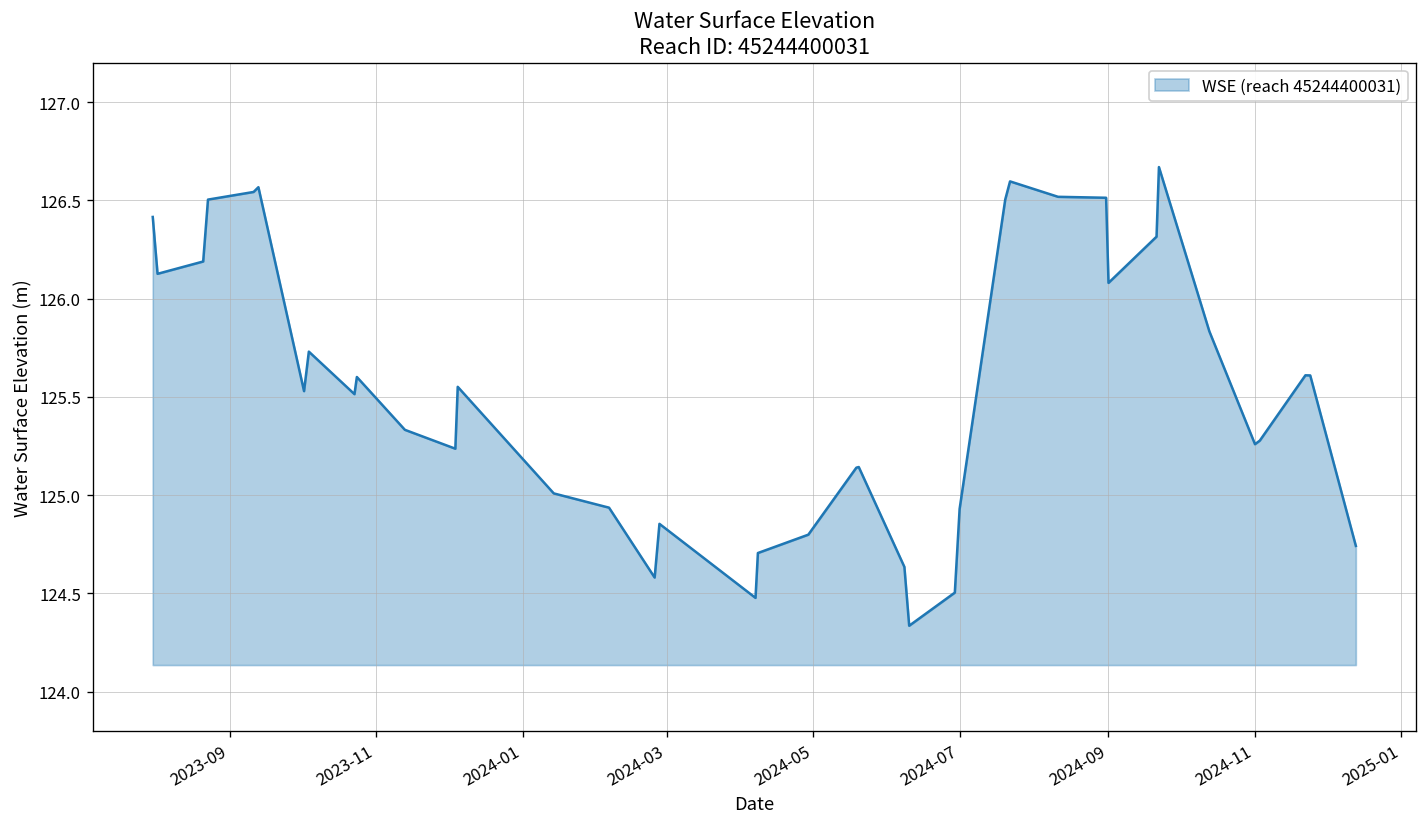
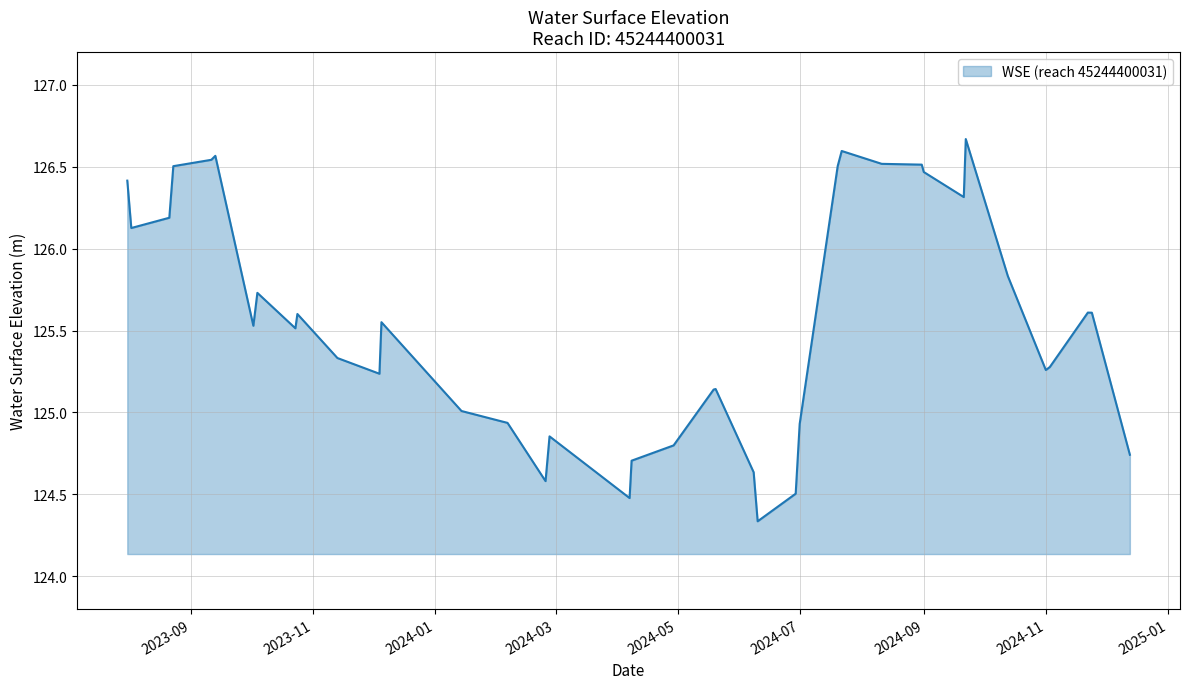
  {
    "2024-07": 124.93,
-   "2024-09": 126.08,
+   "2024-09": 126.47,
    "2024-11": 125.26
  }
